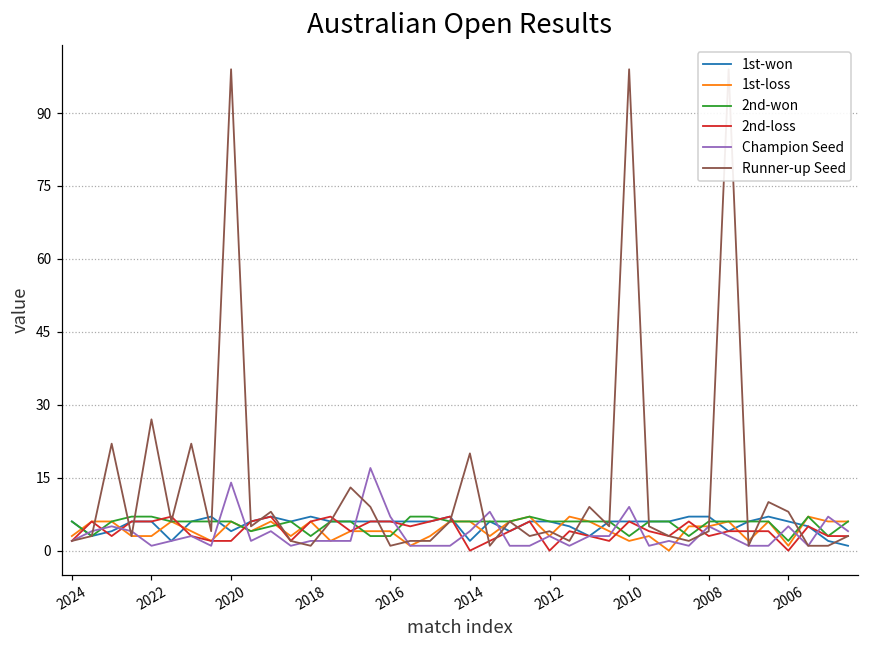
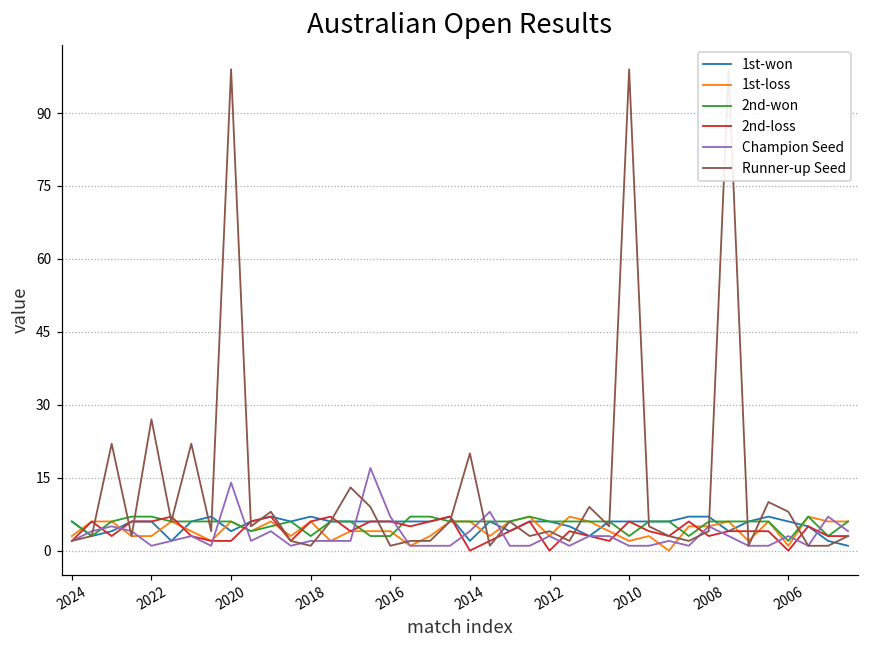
  {
    "1st-won": {
      "2020": 4,
      "2018": 7,
      "2014": 2,
      "2008": 7,
      "2006": 6
    },
    "1st-loss": {
      "2024": 3,
      "2022": 3,
      "2016": 4,
      "2010": 2,
      "2006": 1
    },
    "2nd-won": {
      "2022": 7,
      "2018": 3,
      "2016": 3,
      "2010": 3,
      "2008": 6,
      "2006": 2
    },
    "2nd-loss": {
      "2020": 2,
      "2014": 0,
      "2012": 0,
      "2008": 3,
      "2006": 0
    },
    "Champion Seed": {
      "2022": 1,
      "2020": 14,
      "2018": 2,
      "2016": 7,
      "2014": 4,
-     "2010": 9,
-     "2006": 5
+     "2010": 1,
+     "2006": 3
    },
    "Runner-up Seed": {
      "2022": 27,
      "2020": 99,
      "2018": 1,
      "2016": 1,
      "2014": 20,
      "2012": 4,
      "2010": 99,
      "2008": 4,
      "2006": 8
    }
  }
